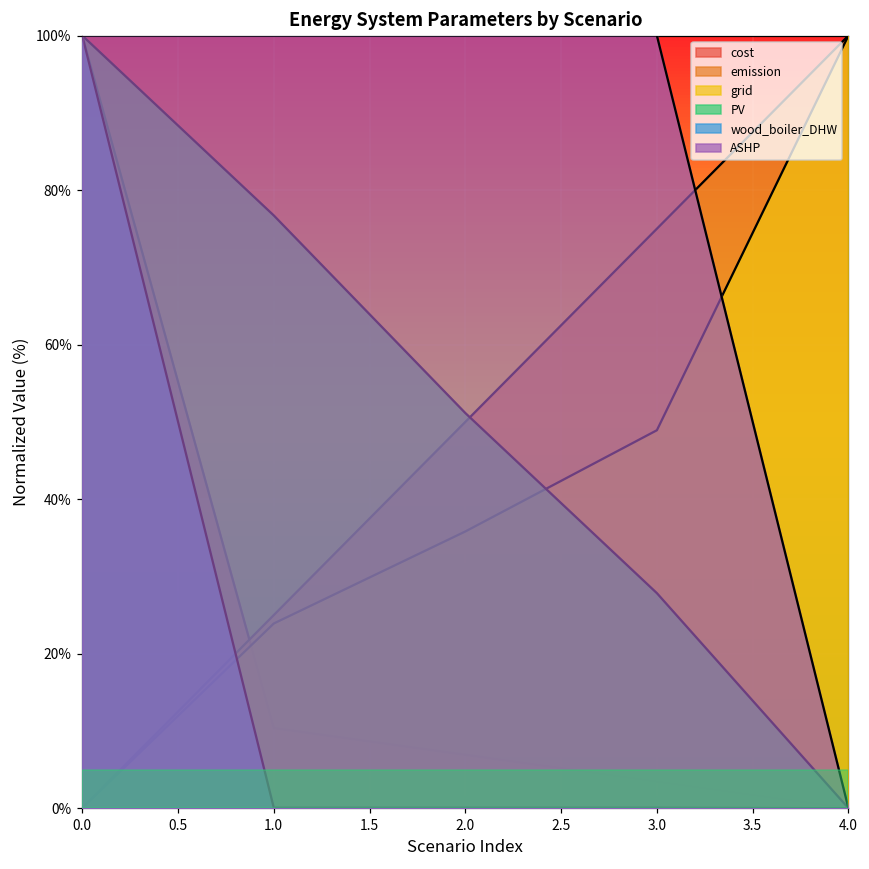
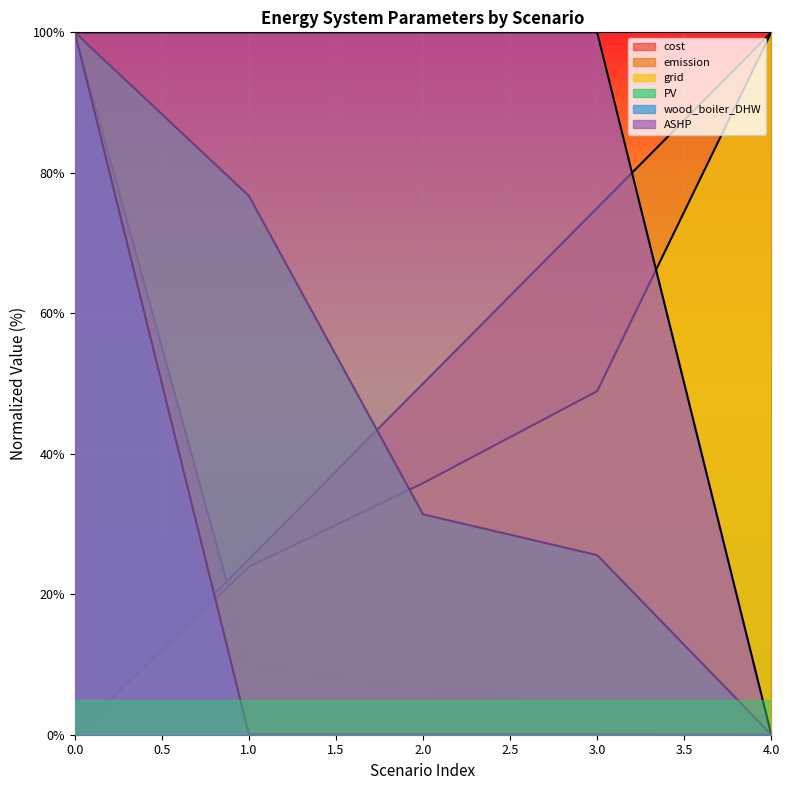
  {
    "grid": {
      "1.0": "24%",
      "2.0": "36%",
      "3.0": "49%"
    },
    "PV": {
      "1.0": "77%",
-     "2.0": "51%",
-     "3.0": "28%"
+     "2.0": "31%",
+     "3.0": "26%"
    },
    "ASHP": {
      "1.0": "100%",
      "2.0": "100%",
      "3.0": "100%"
    }
  }
